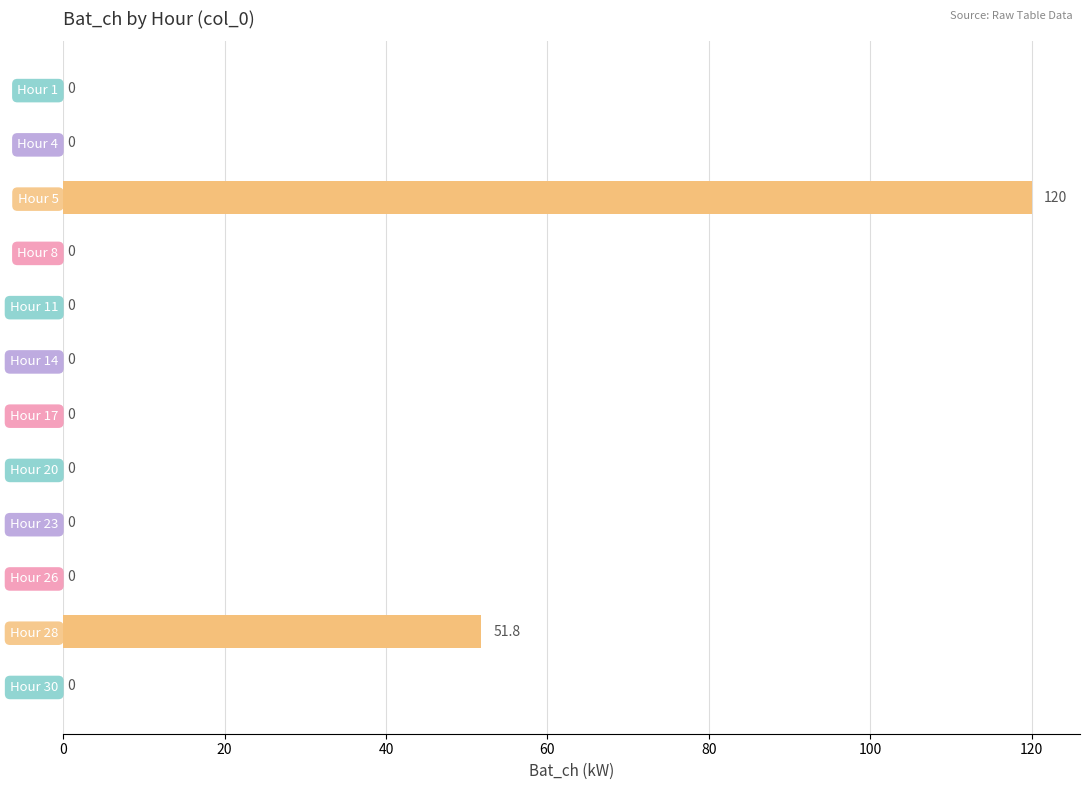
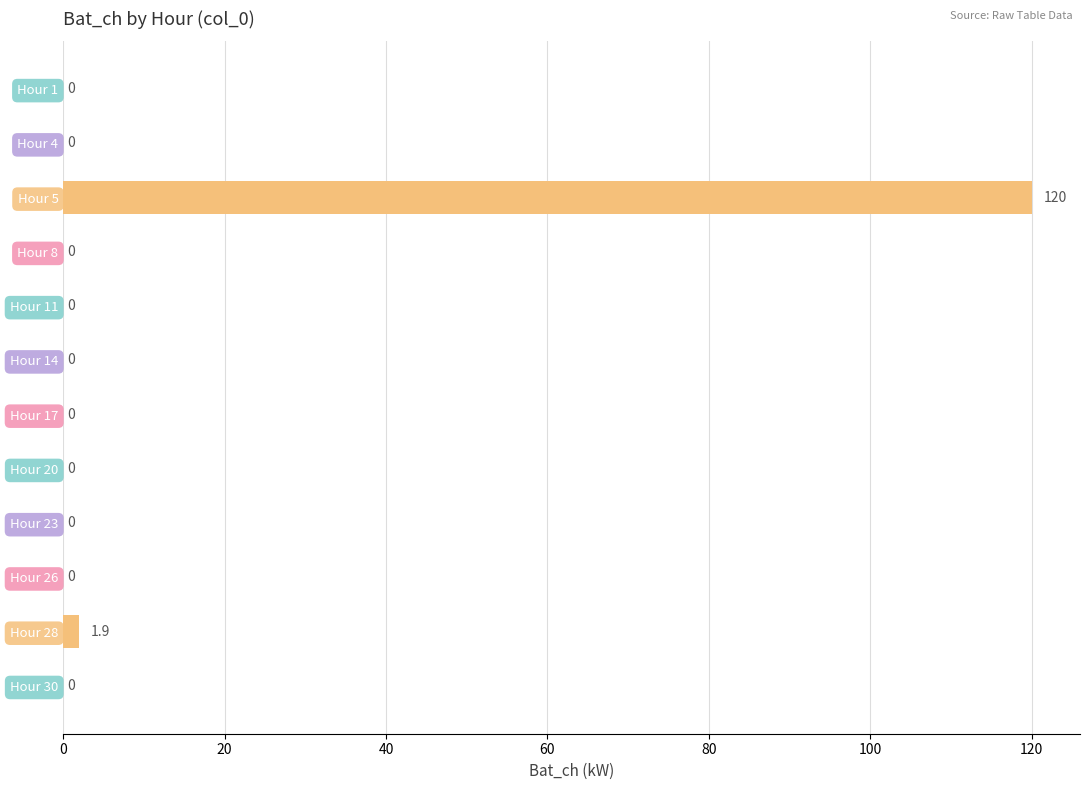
  {
    "Hour 1": 0,
    "Hour 4": 0,
    "Hour 5": 120,
    "Hour 8": 0,
    "Hour 11": 0,
    "Hour 14": 0,
    "Hour 17": 0,
    "Hour 20": 0,
    "Hour 23": 0,
    "Hour 26": 0,
-   "Hour 28": 51.8,
+   "Hour 28": 1.9,
    "Hour 30": 0
  }
